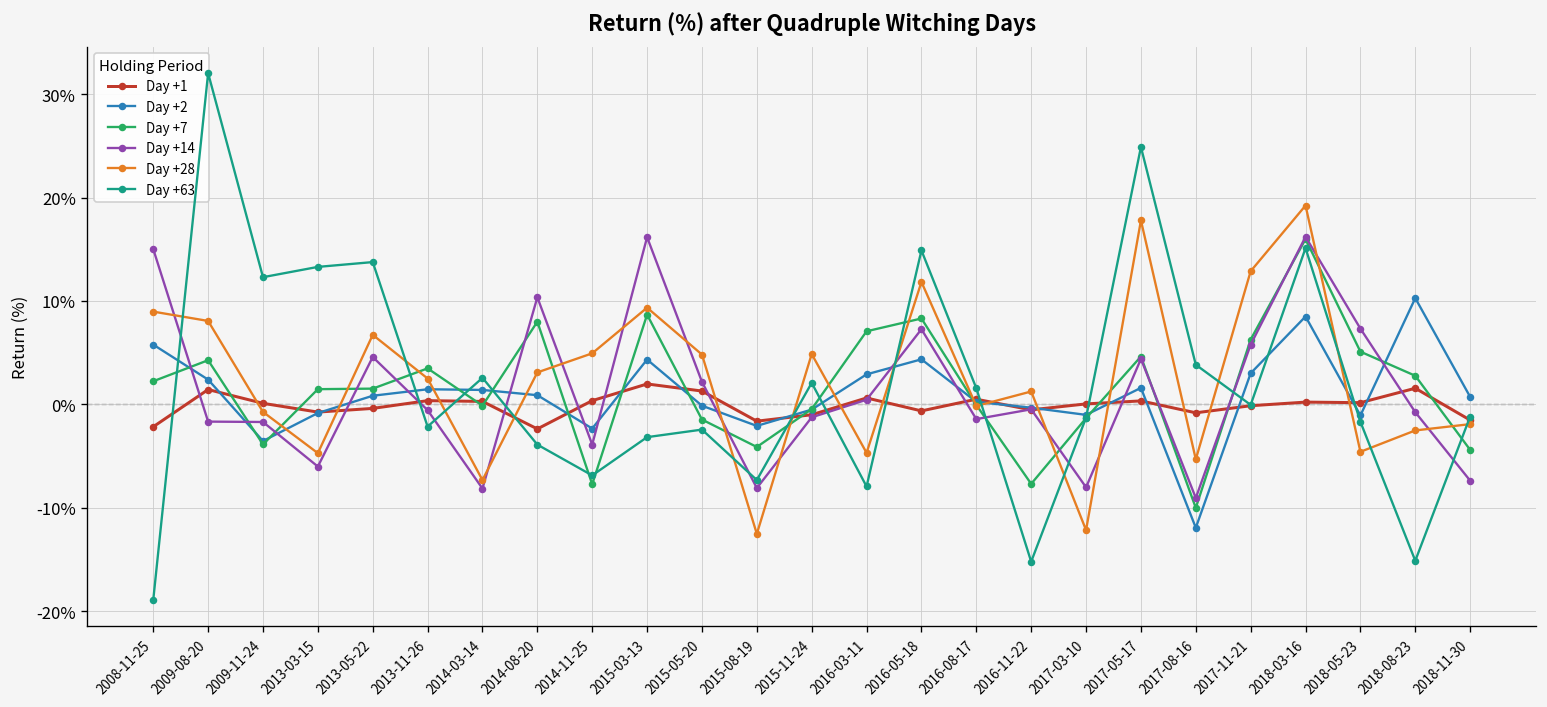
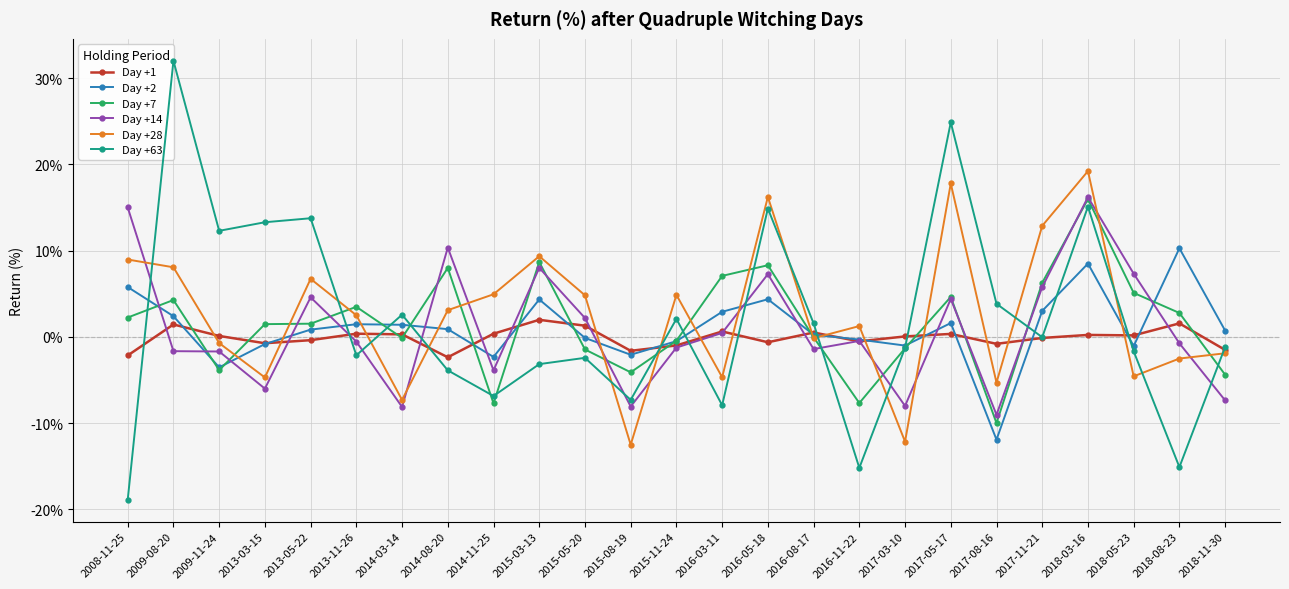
  {
    "Day +1": {
      "2008-11-25": "-2%",
      "2009-08-20": "1%",
      "2009-11-24": "0%",
      "2013-05-22": "0%",
      "2013-11-26": "0%",
      "2014-03-14": "0%",
      "2014-08-20": "-2%",
      "2014-11-25": "0%",
      "2015-03-13": "2%",
      "2015-05-20": "1%",
      "2015-08-19": "-2%",
      "2016-05-18": "-1%",
      "2017-03-10": "0%",
      "2017-05-17": "0%",
      "2017-08-16": "-1%",
      "2018-03-16": "0%",
      "2018-05-23": "0%",
      "2018-08-23": "2%",
      "2018-11-30": "-2%"
    },
    "Day +2": {
      "2008-11-25": "6%",
      "2009-08-20": "2%",
      "2009-11-24": "-4%",
      "2013-05-22": "1%",
      "2013-11-26": "1%",
      "2014-03-14": "1%",
      "2014-08-20": "1%",
      "2014-11-25": "-2%",
      "2015-03-13": "4%",
      "2015-05-20": "0%",
      "2015-08-19": "-2%",
      "2016-03-11": "3%",
      "2016-05-18": "4%",
      "2017-05-17": "2%",
      "2017-08-16": "-12%",
      "2017-11-21": "3%",
      "2018-03-16": "9%",
      "2018-05-23": "-1%",
      "2018-08-23": "10%",
      "2018-11-30": "1%"
    },
    "Day +14": {
      "2008-11-25": "15%",
      "2009-08-20": "-2%",
      "2009-11-24": "-2%",
      "2013-03-15": "-6%",
      "2013-05-22": "5%",
      "2013-11-26": "-1%",
      "2014-03-14": "-8%",
      "2014-08-20": "10%",
      "2014-11-25": "-4%",
-     "2015-03-13": "16%",
+     "2015-03-13": "8%",
      "2015-05-20": "2%",
      "2015-08-19": "-8%",
      "2016-05-18": "7%",
      "2016-08-17": "-1%",
      "2017-03-10": "-8%",
      "2017-08-16": "-9%",
      "2017-11-21": "6%",
      "2018-05-23": "7%",
      "2018-08-23": "-1%",
      "2018-11-30": "-7%"
    },
    "Day +28": {
      "2008-11-25": "9%",
      "2009-08-20": "8%",
      "2009-11-24": "-1%",
      "2013-03-15": "-5%",
      "2013-05-22": "7%",
      "2013-11-26": "3%",
      "2014-03-14": "-7%",
      "2014-08-20": "3%",
      "2014-11-25": "5%",
      "2015-03-13": "9%",
      "2015-05-20": "5%",
      "2015-08-19": "-13%",
      "2015-11-24": "5%",
      "2016-03-11": "-5%",
-     "2016-05-18": "12%",
+     "2016-05-18": "16%",
      "2016-11-22": "1%",
      "2017-03-10": "-12%",
      "2017-05-17": "18%",
      "2017-08-16": "-5%",
      "2017-11-21": "13%",
      "2018-03-16": "19%",
      "2018-05-23": "-5%",
      "2018-08-23": "-3%",
      "2018-11-30": "-2%"
    }
  }
